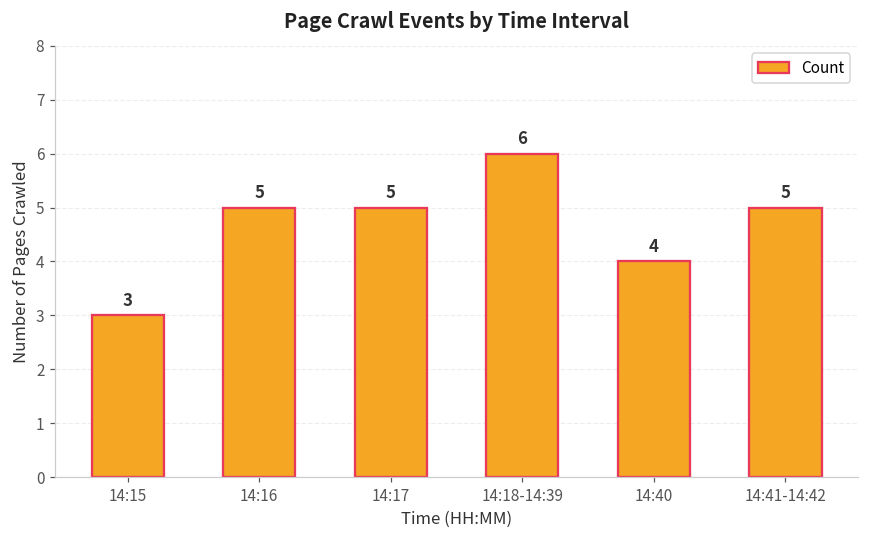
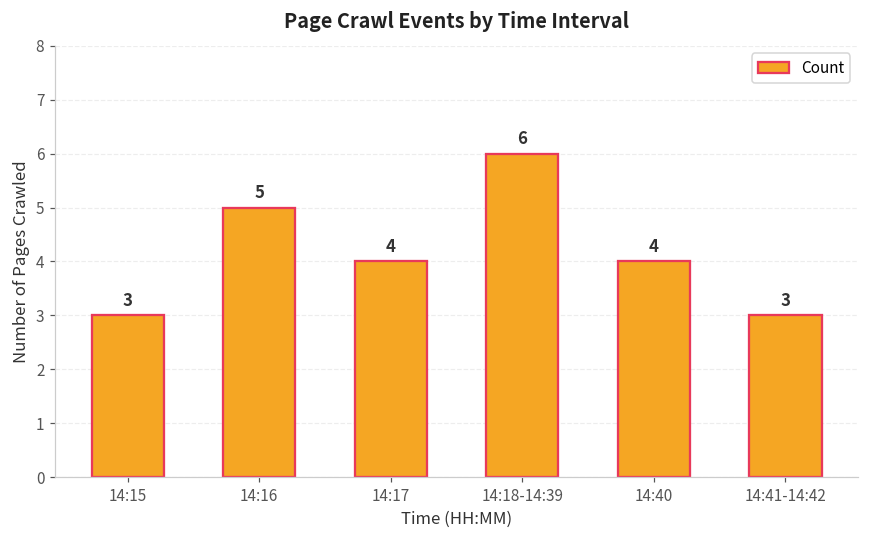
  {
    "14:15": 3,
    "14:16": 5,
-   "14:17": 5,
+   "14:17": 4,
    "14:18-14:39": 6,
    "14:40": 4,
-   "14:41-14:42": 5
+   "14:41-14:42": 3
  }
